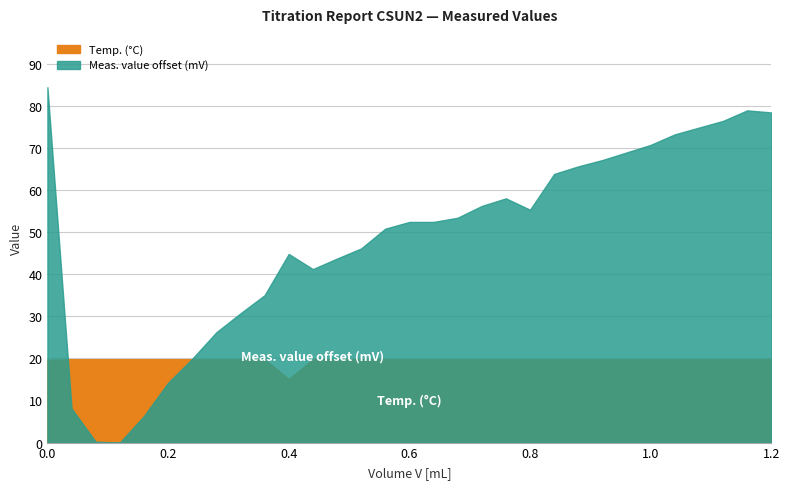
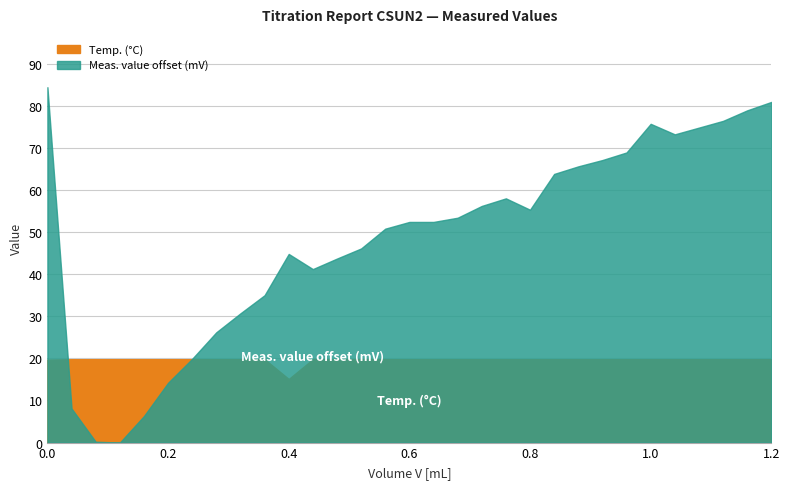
  {
    "Temp. (°C)": {
      "0.0": 20,
      "0.2": 20,
      "0.4": 15,
      "0.6": 20,
      "0.8": 20,
      "1.0": 20,
      "1.2": 20
    },
    "Meas. value offset (mV)": {
      "0.0": 84,
      "0.2": 14,
      "0.4": 45,
      "0.6": 52,
      "0.8": 55,
-     "1.0": 71,
-     "1.2": 78
+     "1.0": 76,
+     "1.2": 81
    }
  }
